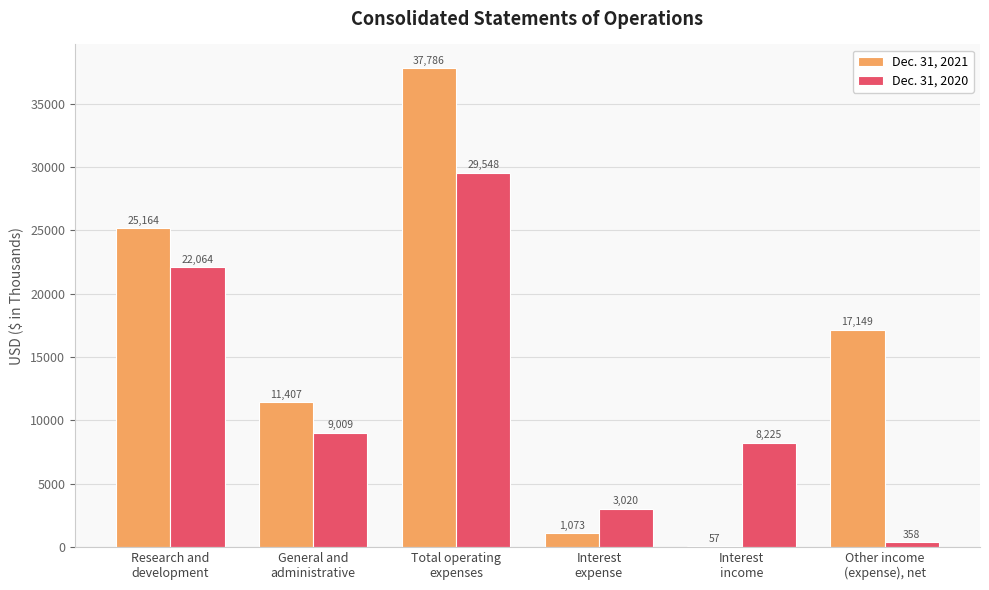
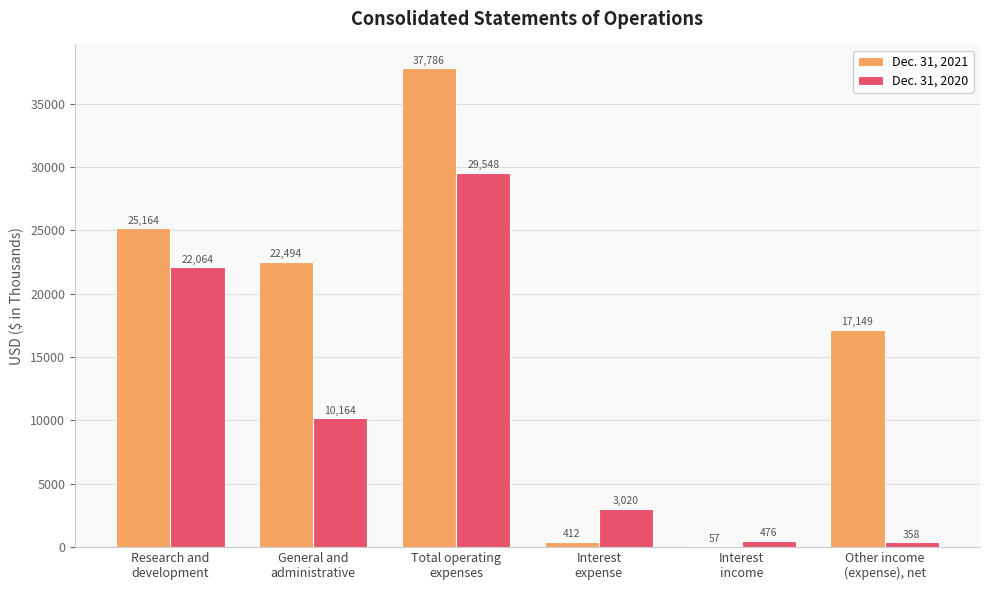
  {
    "Dec. 31, 2021": {
      "Research and development": "25,164",
-     "General and administrative": "11,407",
+     "General and administrative": "22,494",
      "Total operating expenses": "37,786",
-     "Interest expense": "1,073",
+     "Interest expense": "412",
      "Interest income": "57",
      "Other income (expense), net": "17,149"
    },
    "Dec. 31, 2020": {
      "Research and development": "22,064",
-     "General and administrative": "9,009",
+     "General and administrative": "10,164",
      "Total operating expenses": "29,548",
      "Interest expense": "3,020",
-     "Interest income": "8,225",
+     "Interest income": "476",
      "Other income (expense), net": "358"
    }
  }
